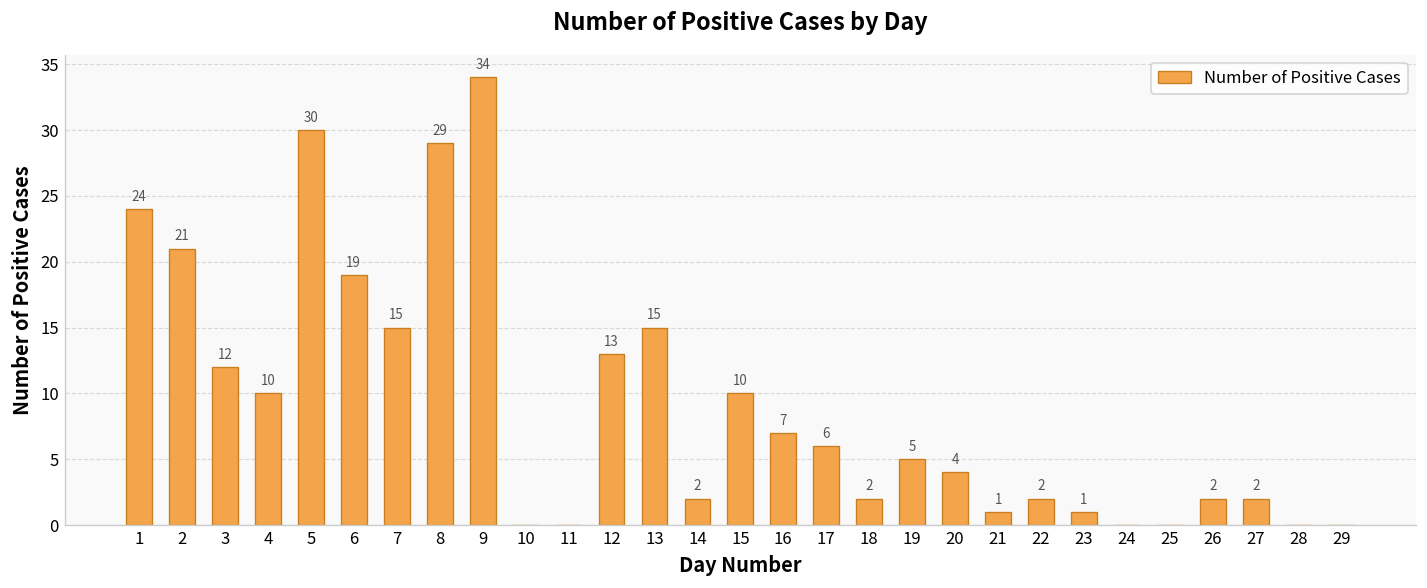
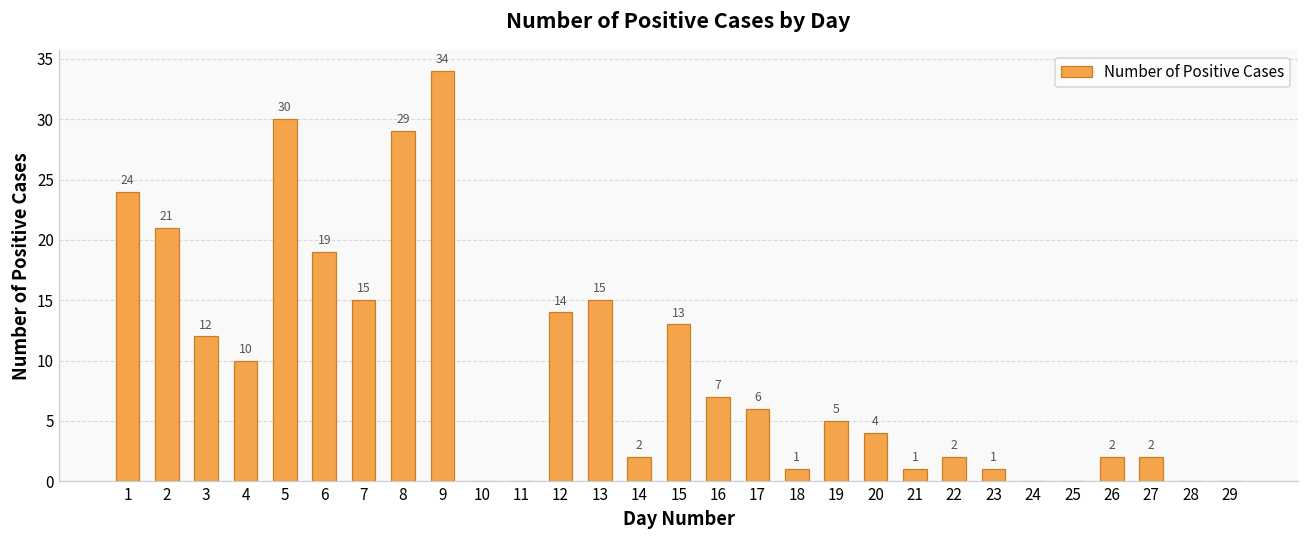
  {
    "1": 24,
    "2": 21,
    "3": 12,
    "4": 10,
    "5": 30,
    "6": 19,
    "7": 15,
    "8": 29,
    "9": 34,
-   "12": 13,
+   "12": 14,
    "13": 15,
    "14": 2,
-   "15": 10,
+   "15": 13,
    "16": 7,
    "17": 6,
-   "18": 2,
+   "18": 1,
    "19": 5,
    "20": 4,
    "21": 1,
    "22": 2,
    "23": 1,
    "26": 2,
    "27": 2
  }
